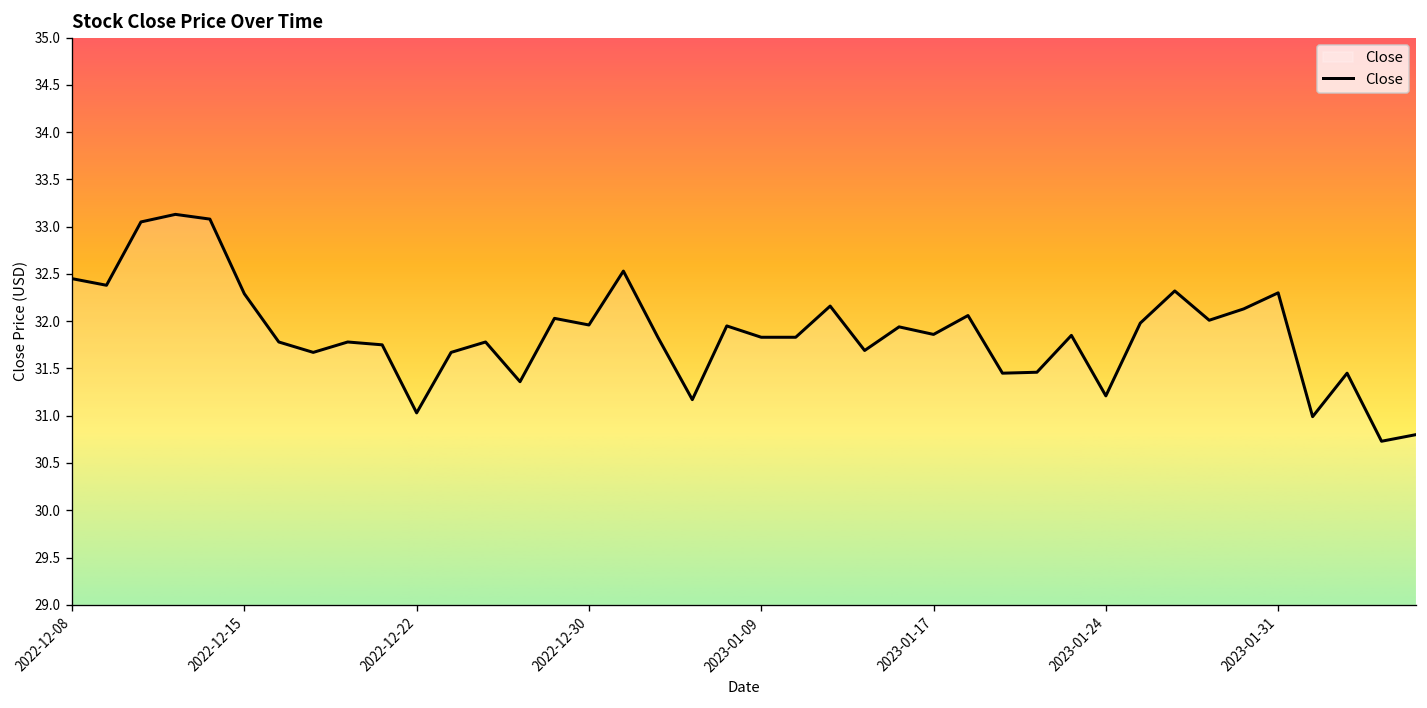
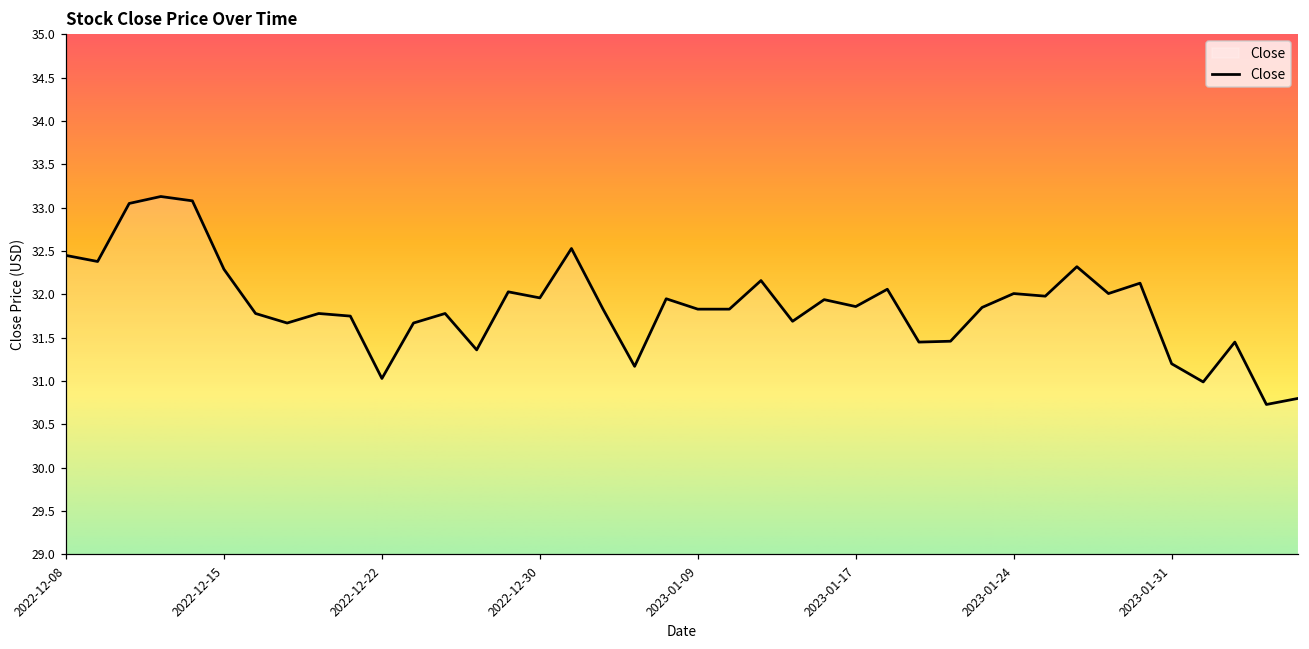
  {
    "2022-12-08": 32.5,
    "2022-12-15": 32.3,
    "2022-12-22": 31.0,
    "2022-12-30": 32.0,
    "2023-01-09": 31.8,
    "2023-01-17": 31.9,
-   "2023-01-24": 31.2,
-   "2023-01-31": 32.3
+   "2023-01-24": 32.0,
+   "2023-01-31": 31.2
  }
